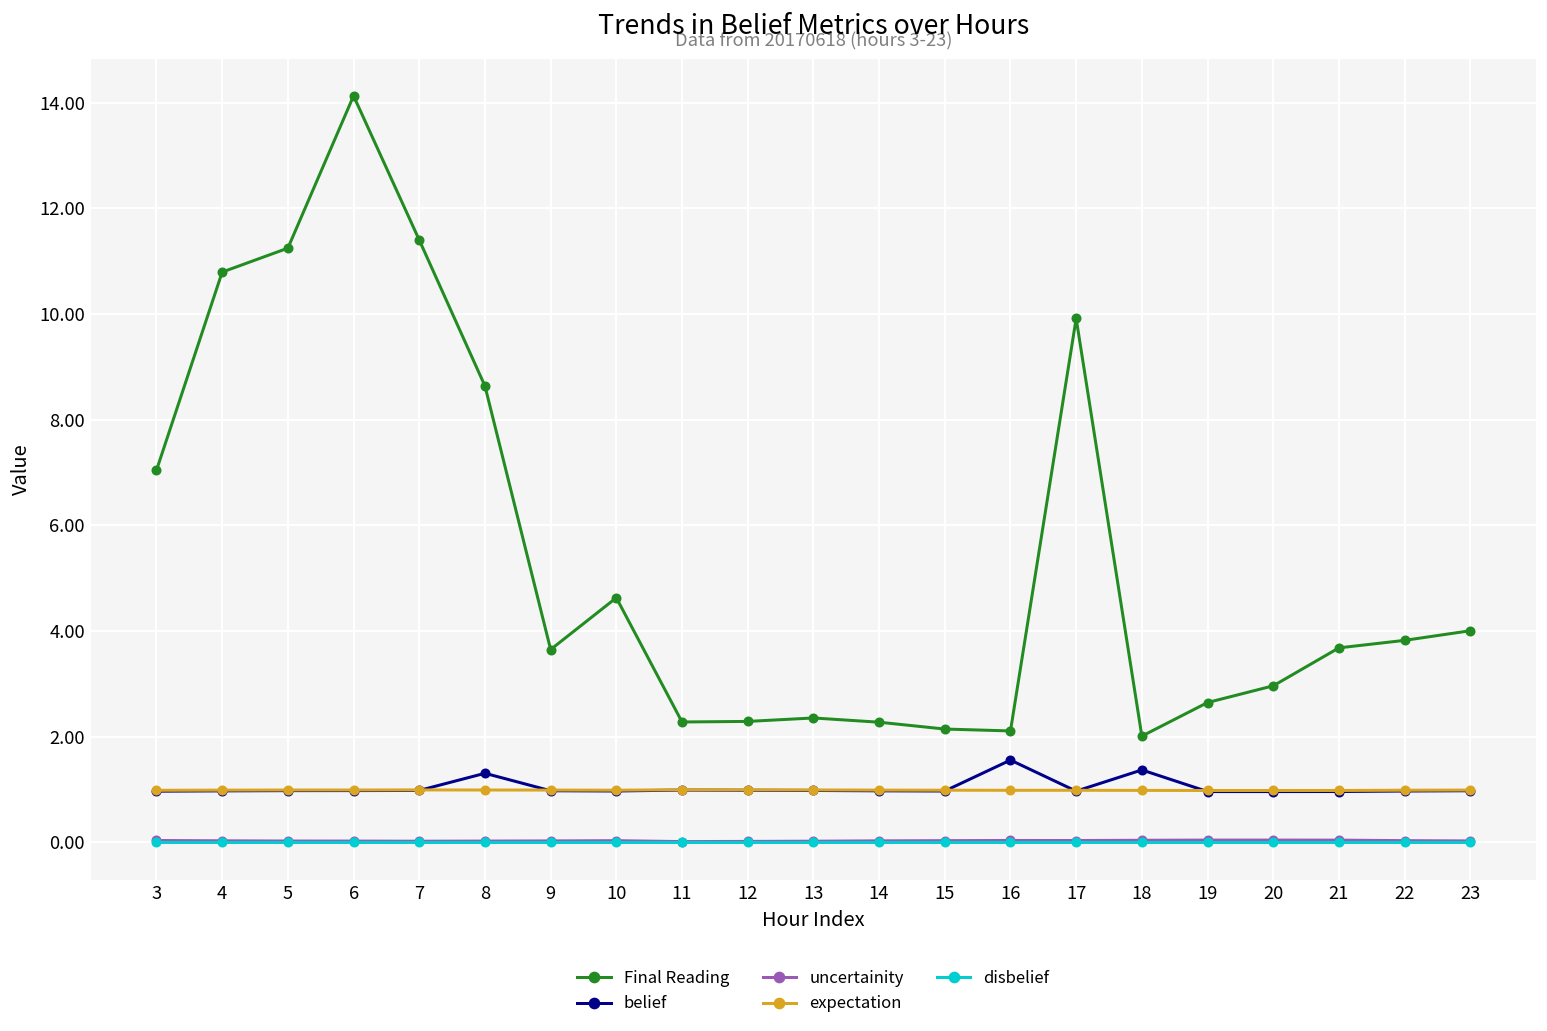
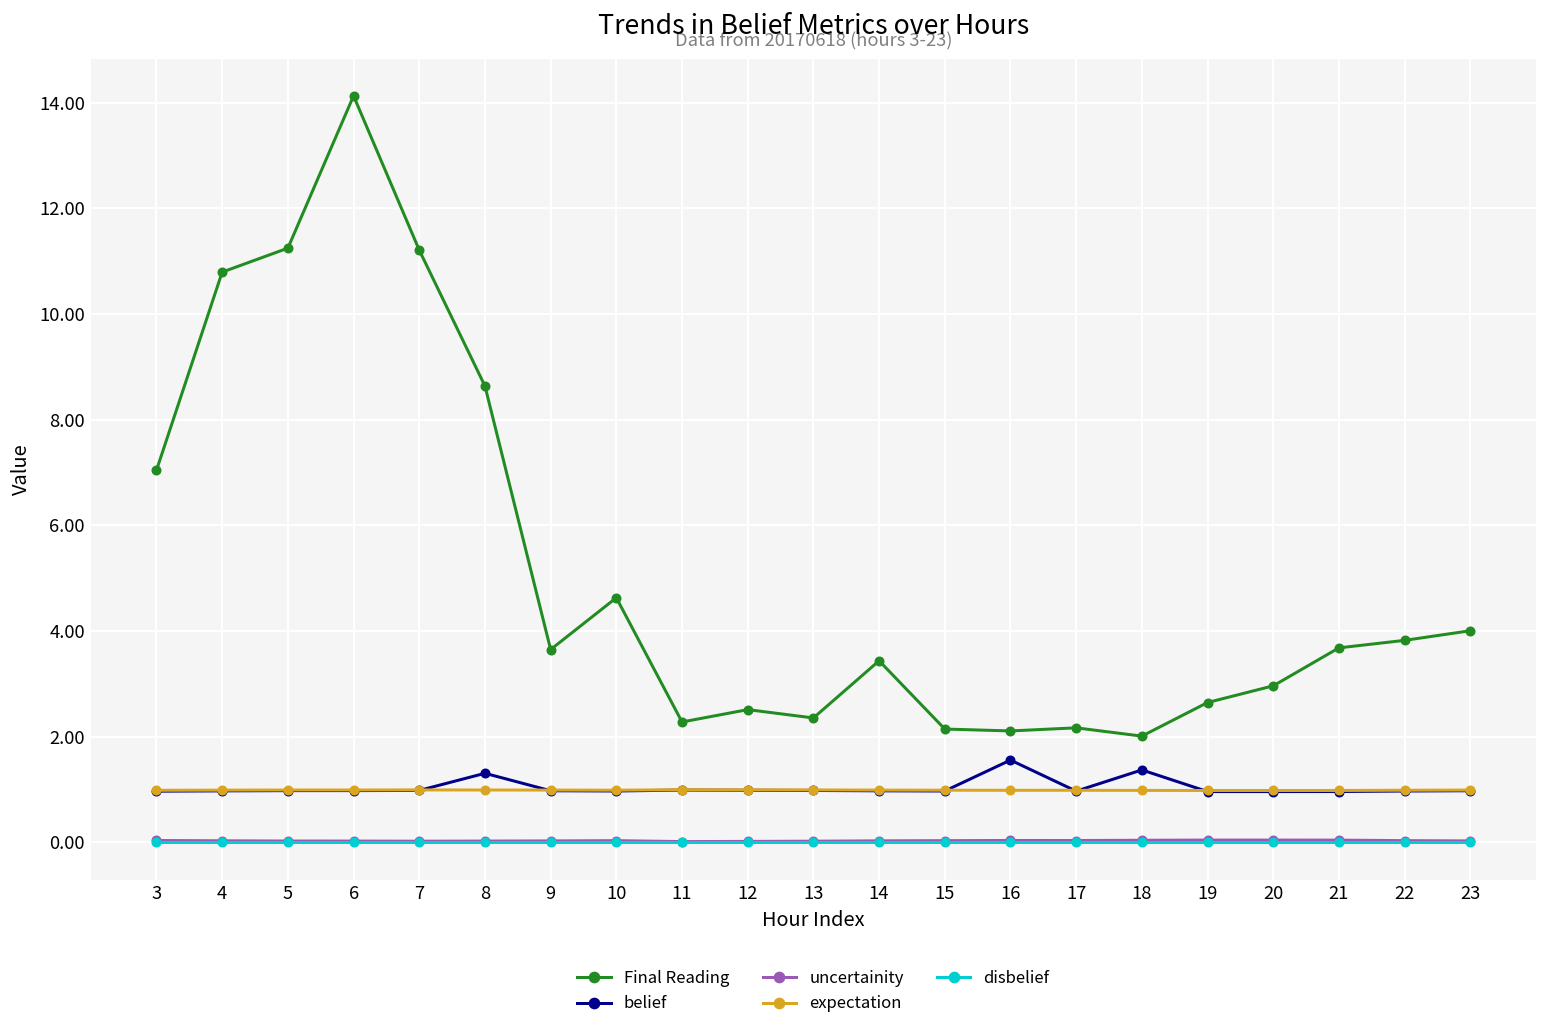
  {
    "Final Reading": {
      "3": 7.0,
      "4": 10.8,
      "5": 11.2,
      "6": 14.1,
-     "7": 11.4,
+     "7": 11.2,
      "8": 8.6,
      "9": 3.6,
      "10": 4.6,
      "11": 2.3,
-     "12": 2.3,
+     "12": 2.5,
      "13": 2.4,
-     "14": 2.3,
+     "14": 3.4,
      "15": 2.1,
      "16": 2.1,
-     "17": 9.9,
+     "17": 2.2,
      "18": 2.0,
      "19": 2.6,
      "20": 3.0,
      "21": 3.7,
      "22": 3.8,
      "23": 4.0
    },
    "belief": {
      "8": 1.3,
      "16": 1.6,
      "18": 1.4
    },
    "expectation": {
      "8": 1.0,
      "16": 1.0,
      "18": 1.0
    }
  }
